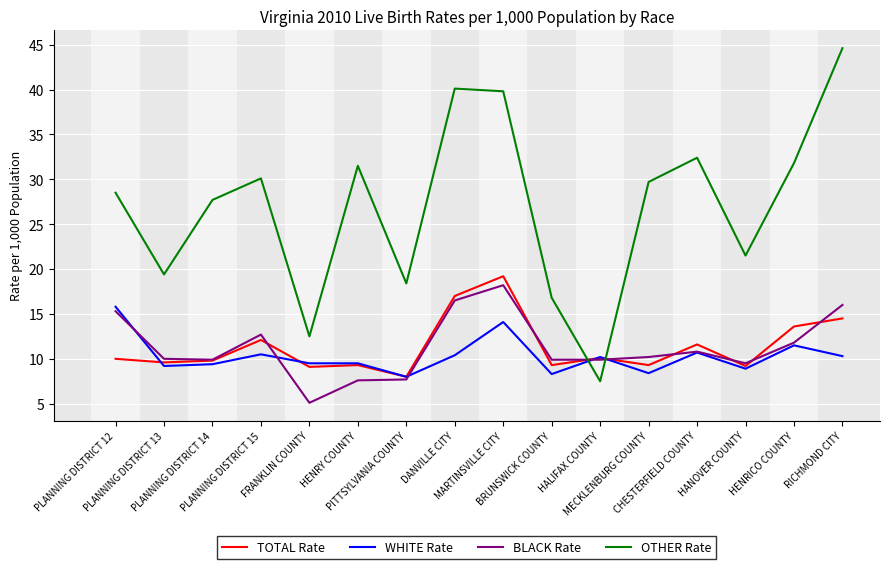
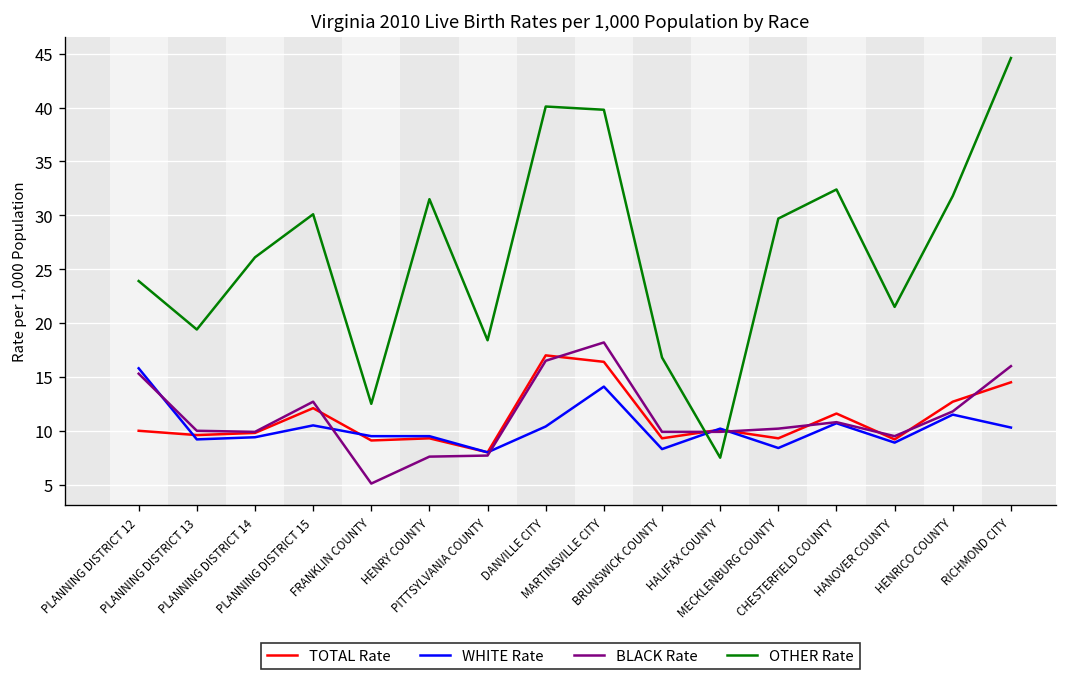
  {
    "TOTAL Rate": {
      "PLANNING DISTRICT 12": 10,
      "PLANNING DISTRICT 13": 10,
      "PLANNING DISTRICT 15": 12,
      "FRANKLIN COUNTY": 9,
      "DANVILLE CITY": 17,
-     "MARTINSVILLE CITY": 19,
+     "MARTINSVILLE CITY": 16,
      "BRUNSWICK COUNTY": 9,
      "MECKLENBURG COUNTY": 9,
      "CHESTERFIELD COUNTY": 12,
      "HANOVER COUNTY": 9,
-     "HENRICO COUNTY": 14,
+     "HENRICO COUNTY": 13,
      "RICHMOND CITY": 15
    },
    "WHITE Rate": {
      "PLANNING DISTRICT 12": 16,
      "PLANNING DISTRICT 13": 9,
      "PLANNING DISTRICT 14": 9,
      "PLANNING DISTRICT 15": 11,
      "FRANKLIN COUNTY": 10,
      "DANVILLE CITY": 10,
      "MARTINSVILLE CITY": 14,
      "BRUNSWICK COUNTY": 8,
      "MECKLENBURG COUNTY": 8,
      "HANOVER COUNTY": 9,
      "HENRICO COUNTY": 12,
      "RICHMOND CITY": 10
    },
    "BLACK Rate": {
      "PLANNING DISTRICT 12": 15,
      "PLANNING DISTRICT 13": 10,
      "PLANNING DISTRICT 15": 13,
      "FRANKLIN COUNTY": 5,
      "HENRY COUNTY": 8,
      "PITTSYLVANIA COUNTY": 8,
      "DANVILLE CITY": 17,
      "MARTINSVILLE CITY": 18,
      "BRUNSWICK COUNTY": 10,
      "MECKLENBURG COUNTY": 10,
      "HANOVER COUNTY": 10,
      "HENRICO COUNTY": 12,
      "RICHMOND CITY": 16
    },
    "OTHER Rate": {
-     "PLANNING DISTRICT 12": 29,
+     "PLANNING DISTRICT 12": 24,
      "PLANNING DISTRICT 13": 19,
-     "PLANNING DISTRICT 14": 28,
+     "PLANNING DISTRICT 14": 26,
      "PLANNING DISTRICT 15": 30,
      "FRANKLIN COUNTY": 13,
      "HENRY COUNTY": 32,
      "PITTSYLVANIA COUNTY": 18,
      "DANVILLE CITY": 40,
      "MARTINSVILLE CITY": 40,
      "BRUNSWICK COUNTY": 17,
      "HALIFAX COUNTY": 8,
      "MECKLENBURG COUNTY": 30,
      "CHESTERFIELD COUNTY": 32,
      "HANOVER COUNTY": 22,
      "HENRICO COUNTY": 32,
      "RICHMOND CITY": 45
    }
  }
